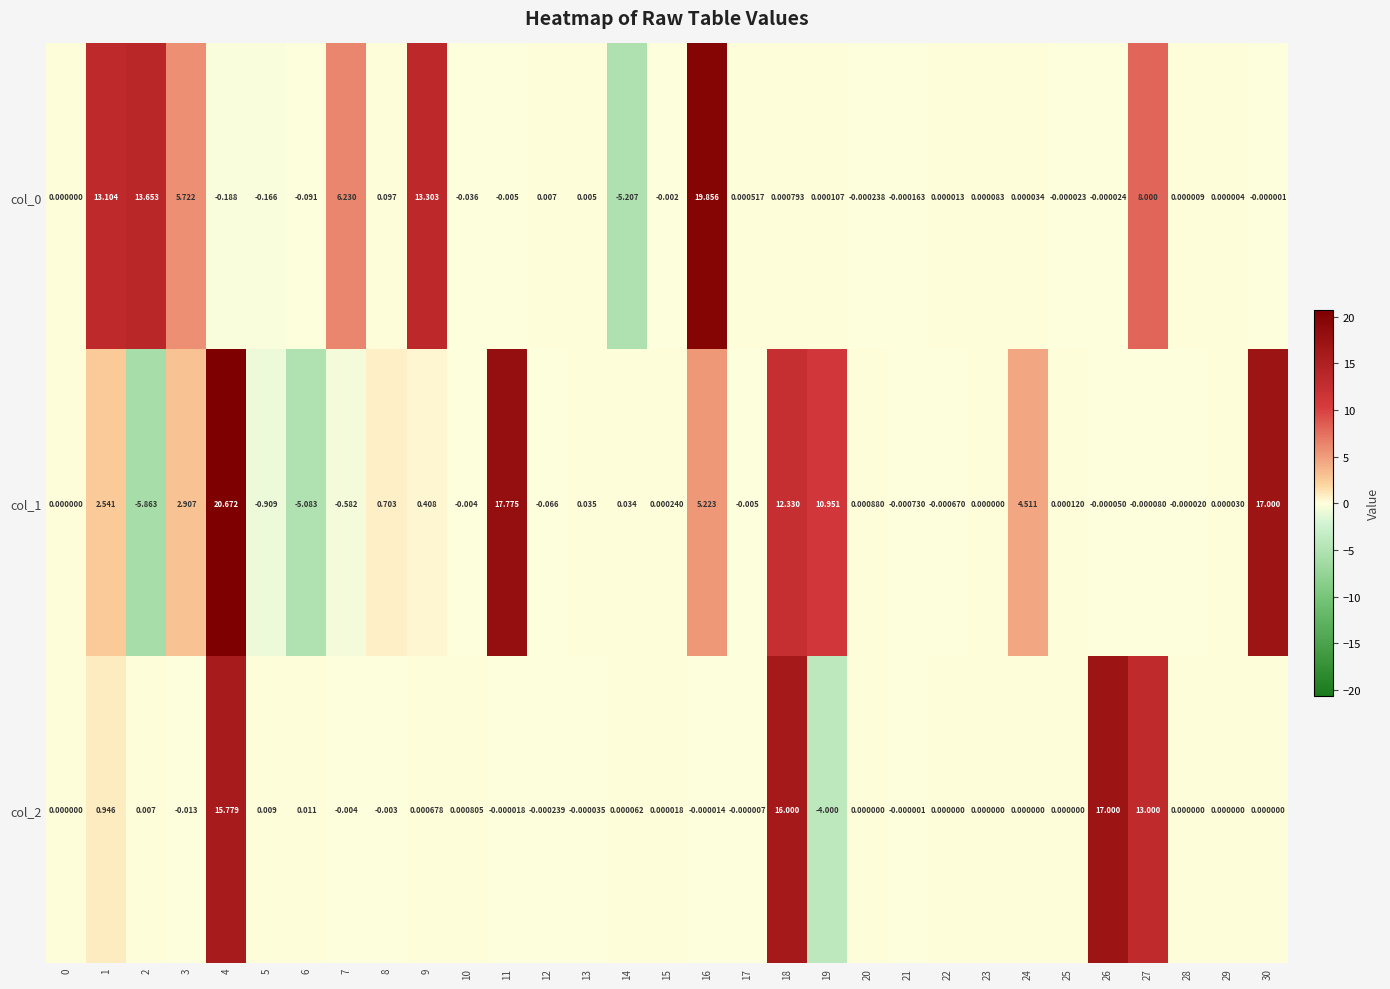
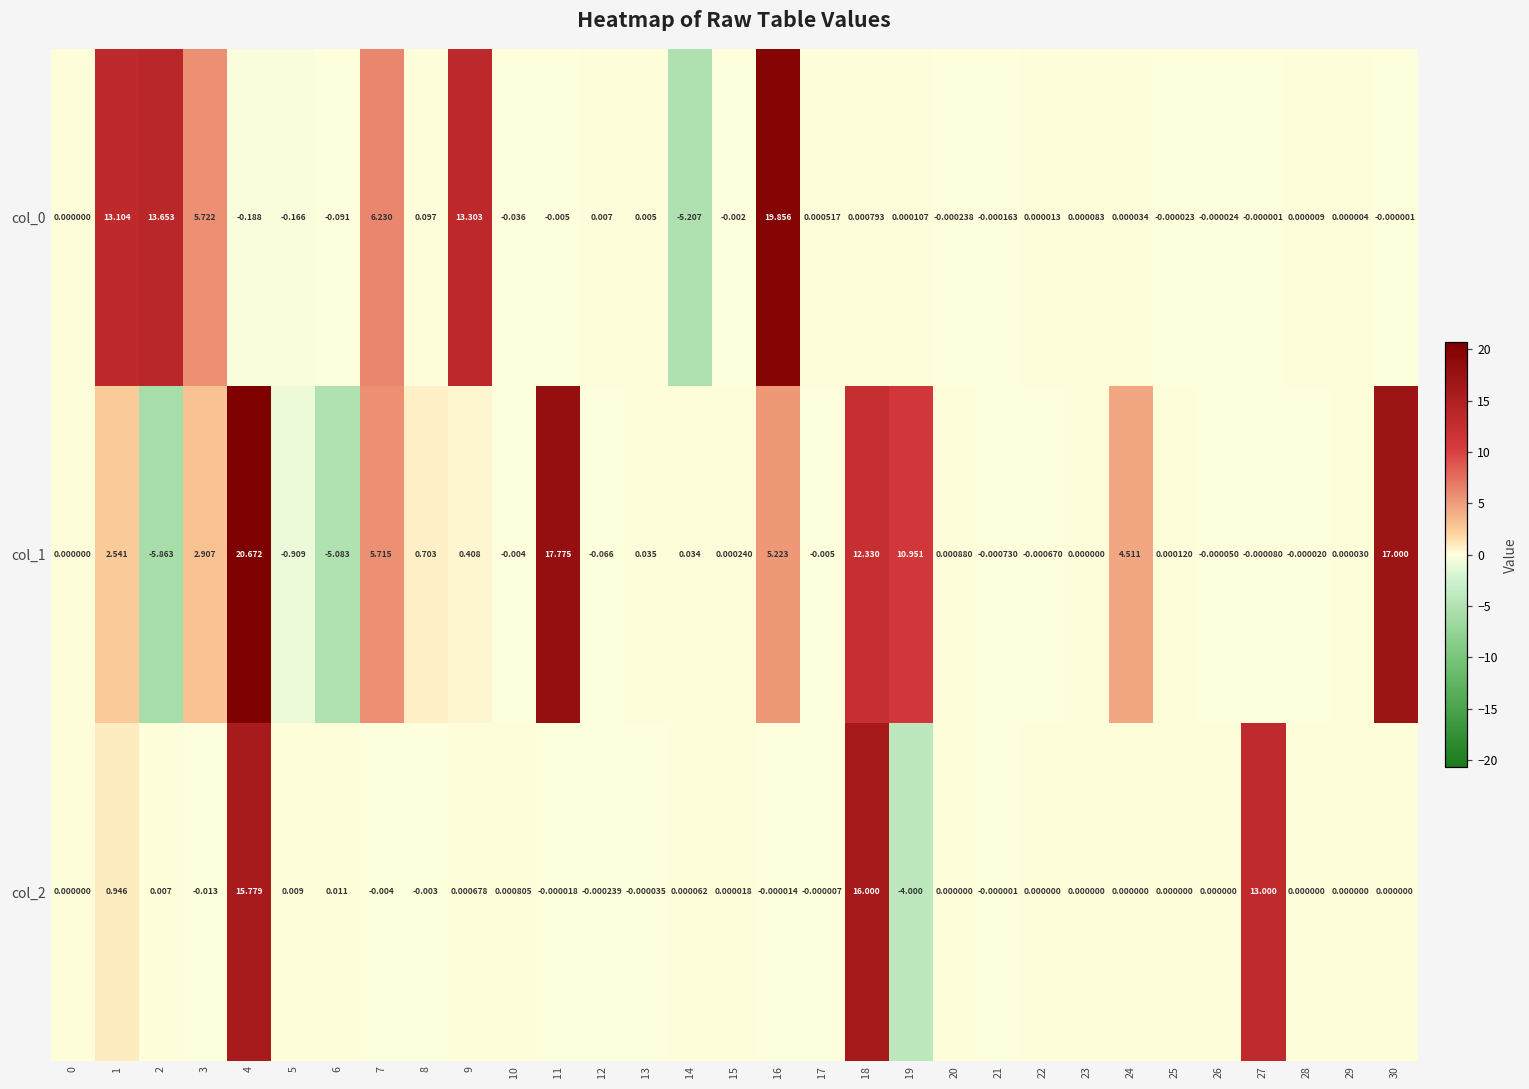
  {
    "col_0": {
      "0": 0.000000,
      "1": 13.104,
      "2": 13.653,
      "3": 5.722,
      "4": -0.188,
      "5": -0.166,
      "6": -0.091,
      "7": 6.230,
      "8": 0.097,
      "9": 13.303,
      "10": -0.036,
      "11": -0.005,
      "12": 0.007,
      "13": 0.005,
      "14": -5.207,
      "15": -0.002,
      "16": 19.856,
      "17": 0.000517,
      "18": 0.000793,
      "19": 0.000107,
      "20": -0.000238,
      "21": -0.000163,
      "22": 0.000013,
      "23": 0.000083,
      "24": 0.000034,
      "25": -0.000023,
      "26": -0.000024,
-     "27": 8.000,
+     "27": -0.000001,
      "28": 0.000009,
      "29": 0.000004,
      "30": -0.000001
    },
    "col_1": {
      "0": 0.000000,
      "1": 2.541,
      "2": -5.863,
      "3": 2.907,
      "4": 20.672,
      "5": -0.909,
      "6": -5.083,
-     "7": -0.582,
+     "7": 5.715,
      "8": 0.703,
      "9": 0.408,
      "10": -0.004,
      "11": 17.775,
      "12": -0.066,
      "13": 0.035,
      "14": 0.034,
      "15": 0.000240,
      "16": 5.223,
      "17": -0.005,
      "18": 12.330,
      "19": 10.951,
      "20": 0.000880,
      "21": -0.000730,
      "22": -0.000670,
      "23": 0.000000,
      "24": 4.511,
      "25": 0.000120,
      "26": -0.000050,
      "27": -0.000080,
      "28": -0.000020,
      "29": 0.000030,
      "30": 17.000
    },
    "col_2": {
      "0": 0.000000,
      "1": 0.946,
      "2": 0.007,
      "3": -0.013,
      "4": 15.779,
      "5": 0.009,
      "6": 0.011,
      "7": -0.004,
      "8": -0.003,
      "9": 0.000678,
      "10": 0.000805,
      "11": -0.000018,
      "12": -0.000239,
      "13": -0.000035,
      "14": 0.000062,
      "15": 0.000018,
      "16": -0.000014,
      "17": -0.000007,
      "18": 16.000,
      "19": -4.000,
      "20": 0.000000,
      "21": -0.000001,
      "22": 0.000000,
      "23": 0.000000,
      "24": 0.000000,
      "25": 0.000000,
-     "26": 17.000,
+     "26": 0.000000,
      "27": 13.000,
      "28": 0.000000,
      "29": 0.000000,
      "30": 0.000000
    }
  }
